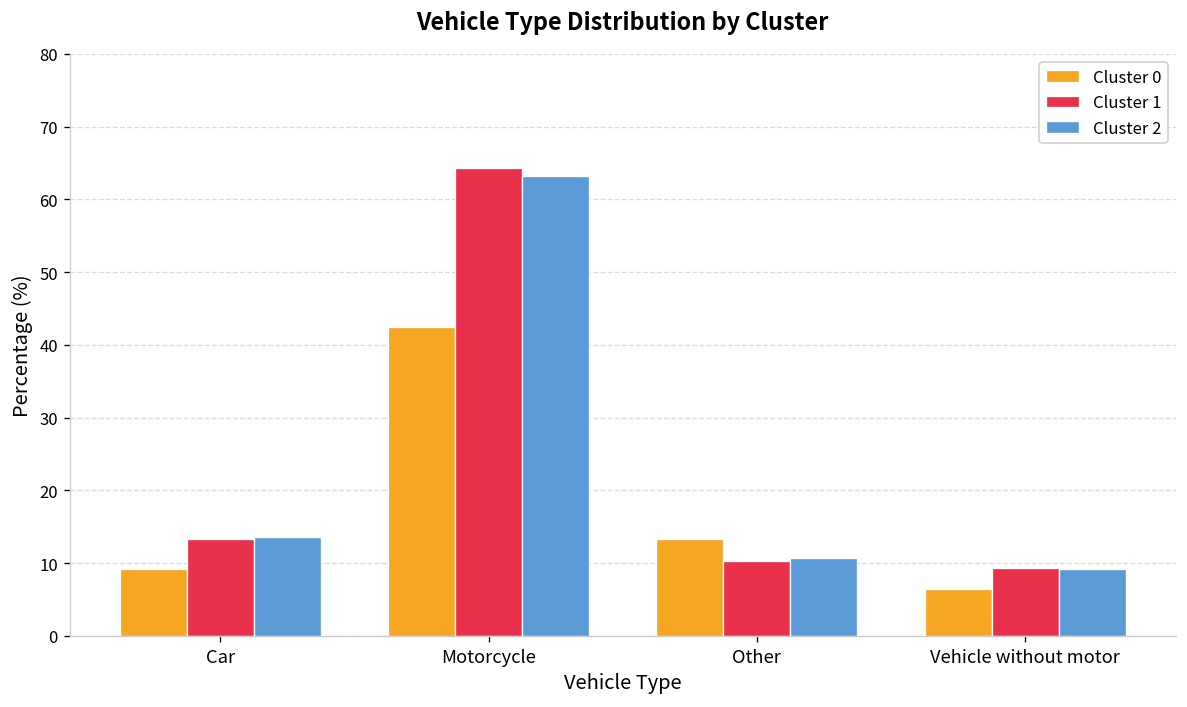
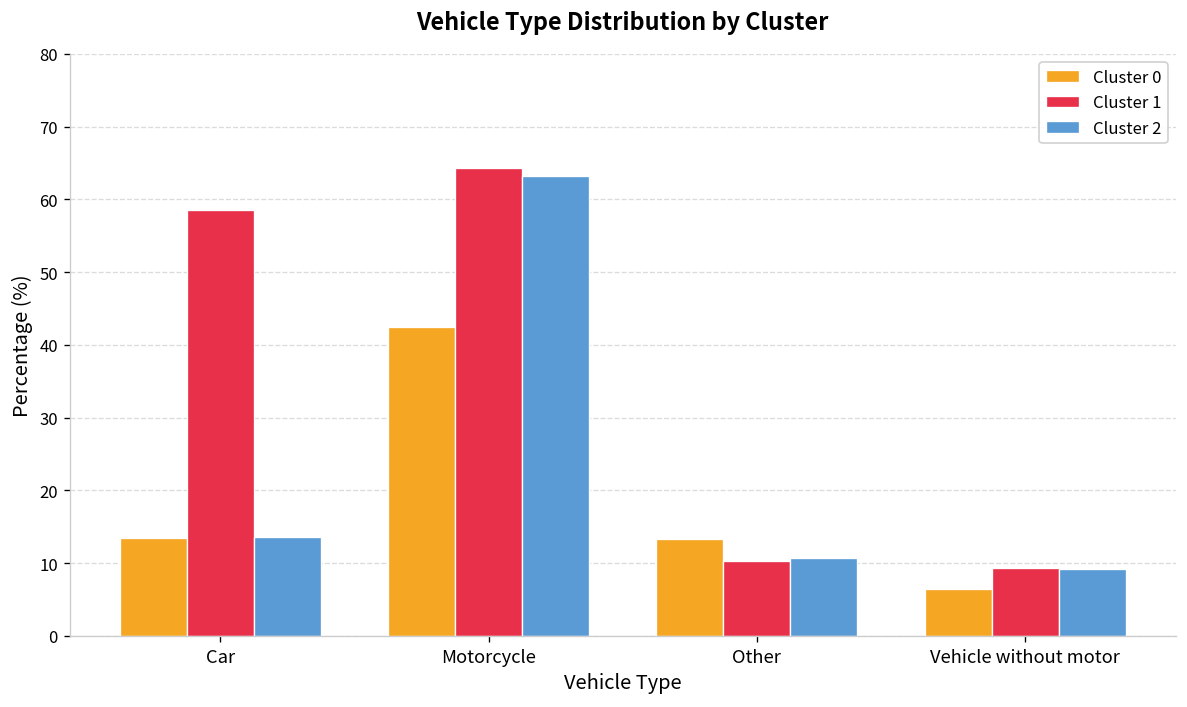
  {
    "Cluster 0": {
-     "Car": 9,
+     "Car": 14,
      "Motorcycle": 43,
      "Other": 13,
      "Vehicle without motor": 7
    },
    "Cluster 1": {
-     "Car": 13,
+     "Car": 59,
      "Motorcycle": 64,
      "Other": 10,
      "Vehicle without motor": 9
    },
    "Cluster 2": {
      "Car": 14,
      "Motorcycle": 63,
      "Other": 11,
      "Vehicle without motor": 9
    }
  }
